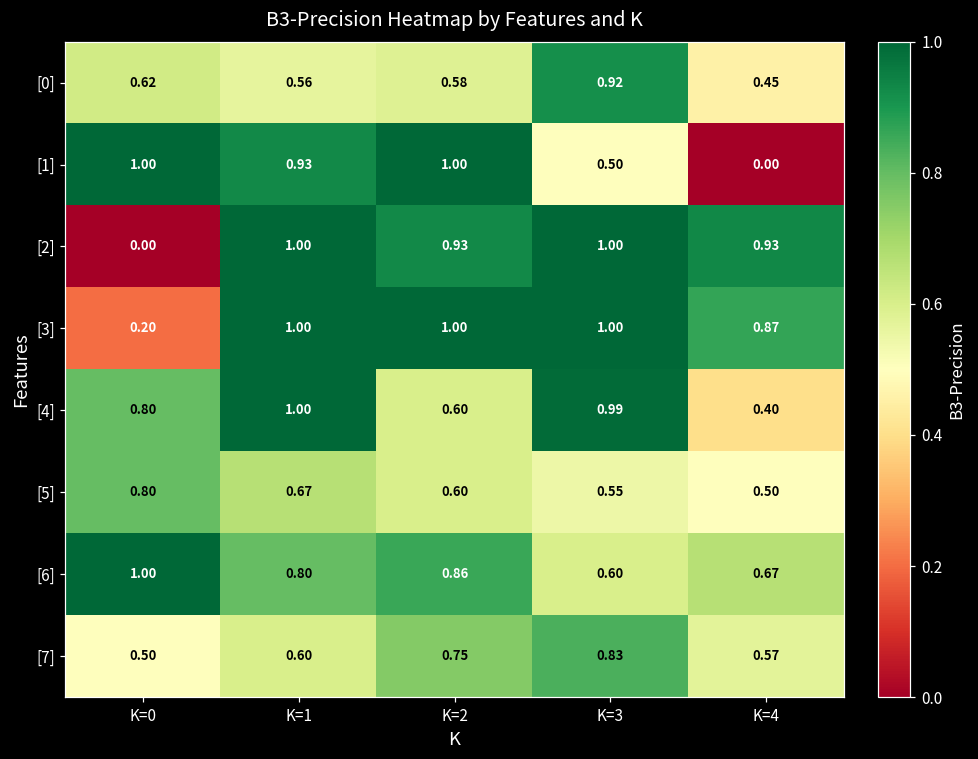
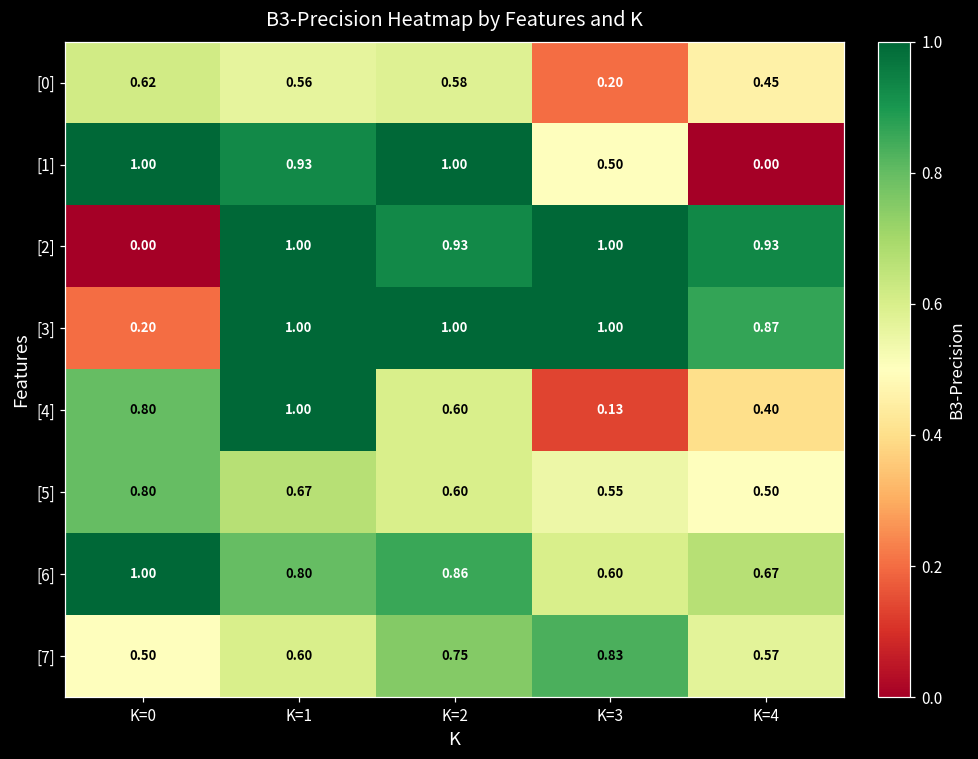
  {
    "[0]": {
      "K=0": 0.62,
      "K=1": 0.56,
      "K=2": 0.58,
-     "K=3": 0.92,
+     "K=3": 0.20,
      "K=4": 0.45
    },
    "[1]": {
      "K=0": 1.00,
      "K=1": 0.93,
      "K=2": 1.00,
      "K=3": 0.50,
      "K=4": 0.00
    },
    "[2]": {
      "K=0": 0.00,
      "K=1": 1.00,
      "K=2": 0.93,
      "K=3": 1.00,
      "K=4": 0.93
    },
    "[3]": {
      "K=0": 0.20,
      "K=1": 1.00,
      "K=2": 1.00,
      "K=3": 1.00,
      "K=4": 0.87
    },
    "[4]": {
      "K=0": 0.80,
      "K=1": 1.00,
      "K=2": 0.60,
-     "K=3": 0.99,
+     "K=3": 0.13,
      "K=4": 0.40
    },
    "[5]": {
      "K=0": 0.80,
      "K=1": 0.67,
      "K=2": 0.60,
      "K=3": 0.55,
      "K=4": 0.50
    },
    "[6]": {
      "K=0": 1.00,
      "K=1": 0.80,
      "K=2": 0.86,
      "K=3": 0.60,
      "K=4": 0.67
    },
    "[7]": {
      "K=0": 0.50,
      "K=1": 0.60,
      "K=2": 0.75,
      "K=3": 0.83,
      "K=4": 0.57
    }
  }
